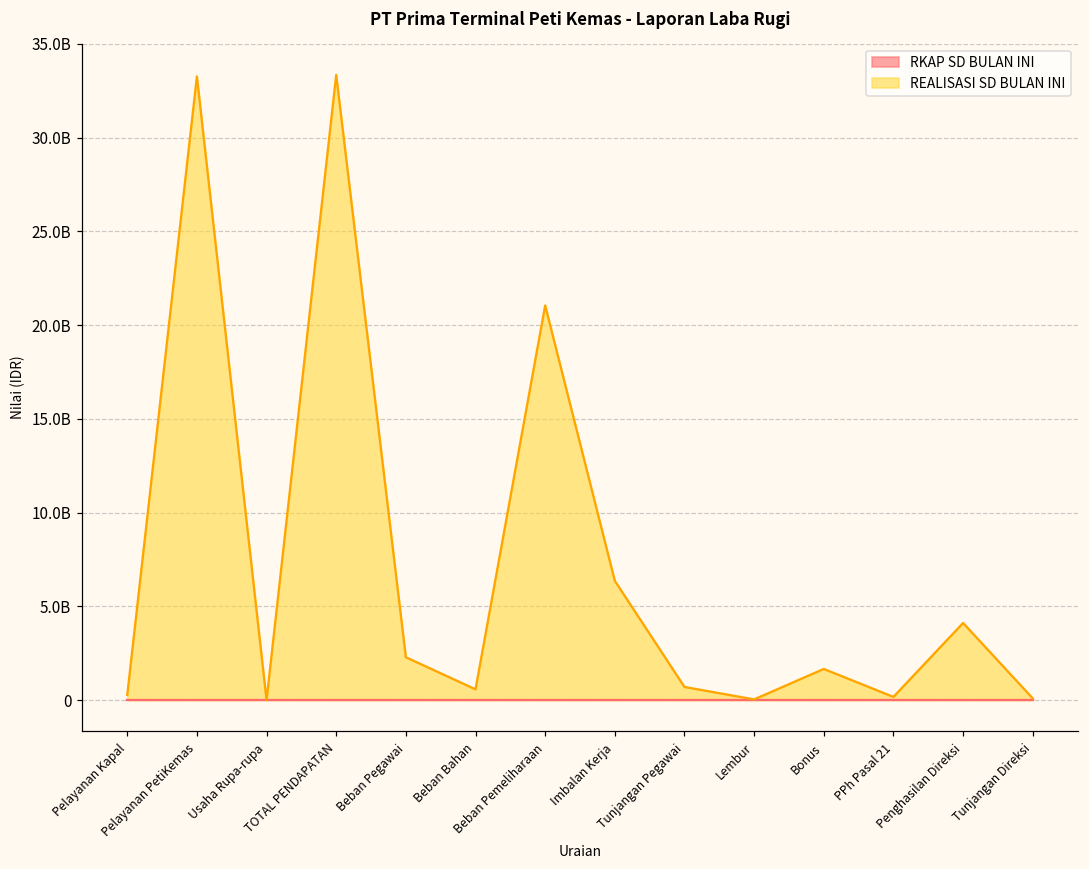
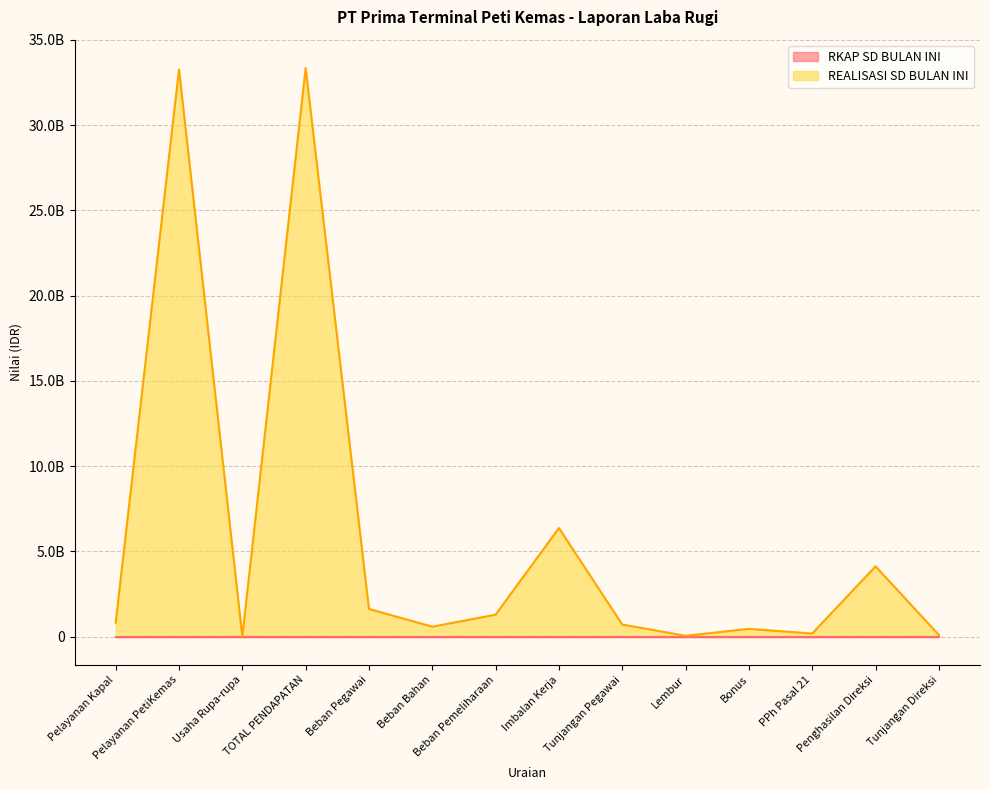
  {
    "RKAP SD BULAN INI": {
      "Pelayanan Kapal": 0,
      "Pelayanan PetiKemas": 0,
      "TOTAL PENDAPATAN": 0,
      "Beban Pegawai": 0,
      "Beban Bahan": 0,
      "Beban Pemeliharaan": 0,
      "Imbalan Kerja": 0,
      "Tunjangan Pegawai": 0,
      "Bonus": 0,
      "PPh Pasal 21": 0,
      "Penghasilan Direksi": 0
    },
    "REALISASI SD BULAN INI": {
-     "Pelayanan Kapal": 300000000,
+     "Pelayanan Kapal": 800000000,
      "Pelayanan PetiKemas": 33300000000,
      "TOTAL PENDAPATAN": 33300000000,
-     "Beban Pegawai": 2300000000,
+     "Beban Pegawai": 1600000000,
      "Beban Bahan": 600000000,
-     "Beban Pemeliharaan": 21000000000,
+     "Beban Pemeliharaan": 1300000000,
      "Imbalan Kerja": 6400000000,
      "Tunjangan Pegawai": 700000000,
-     "Bonus": 1700000000,
+     "Bonus": 400000000,
      "PPh Pasal 21": 200000000,
      "Penghasilan Direksi": 4100000000
    }
  }
